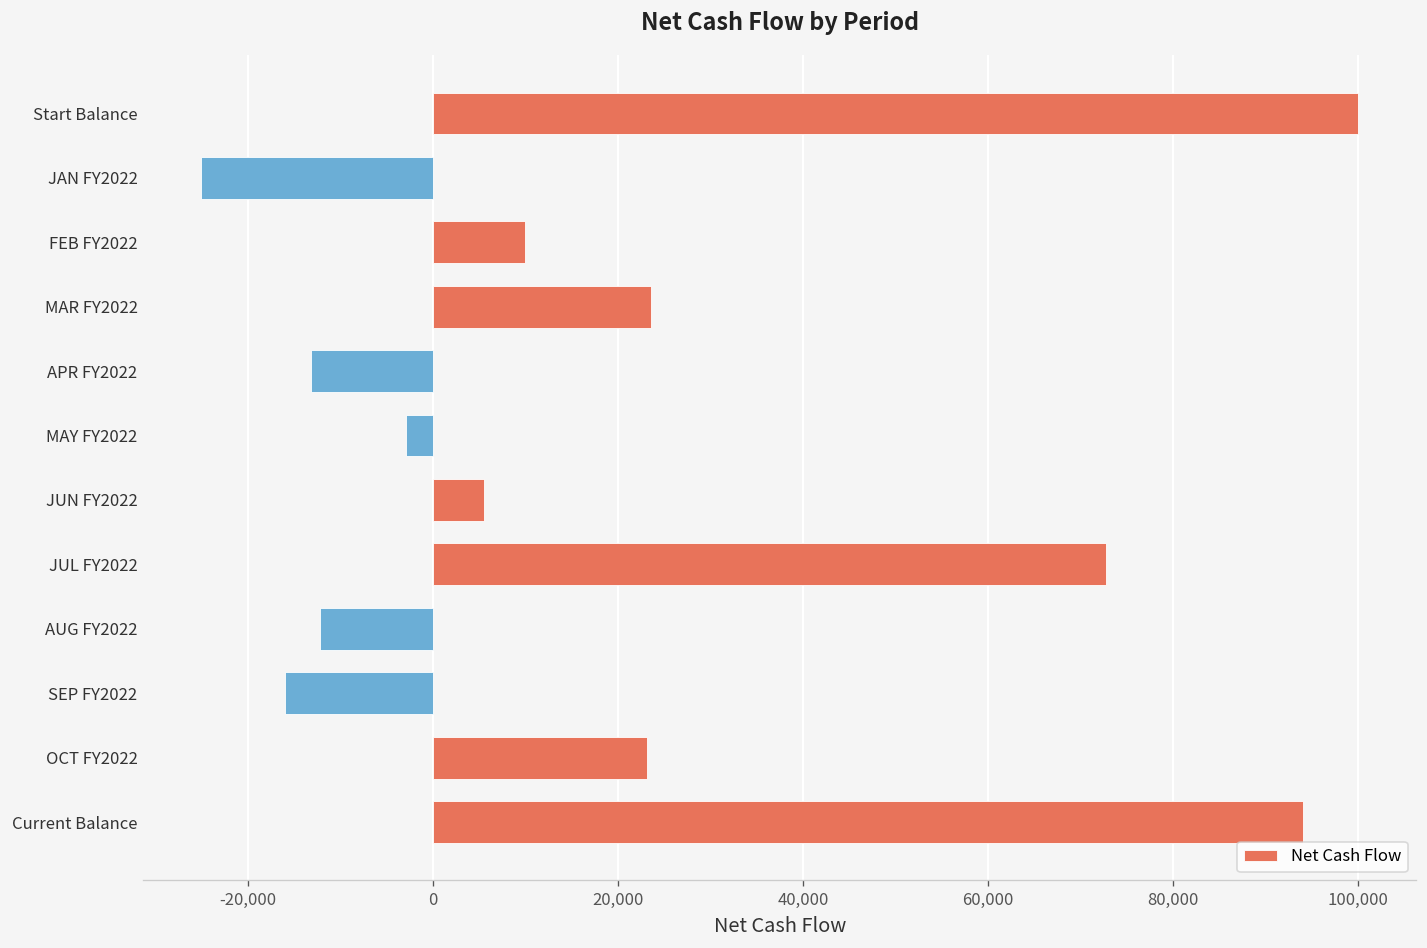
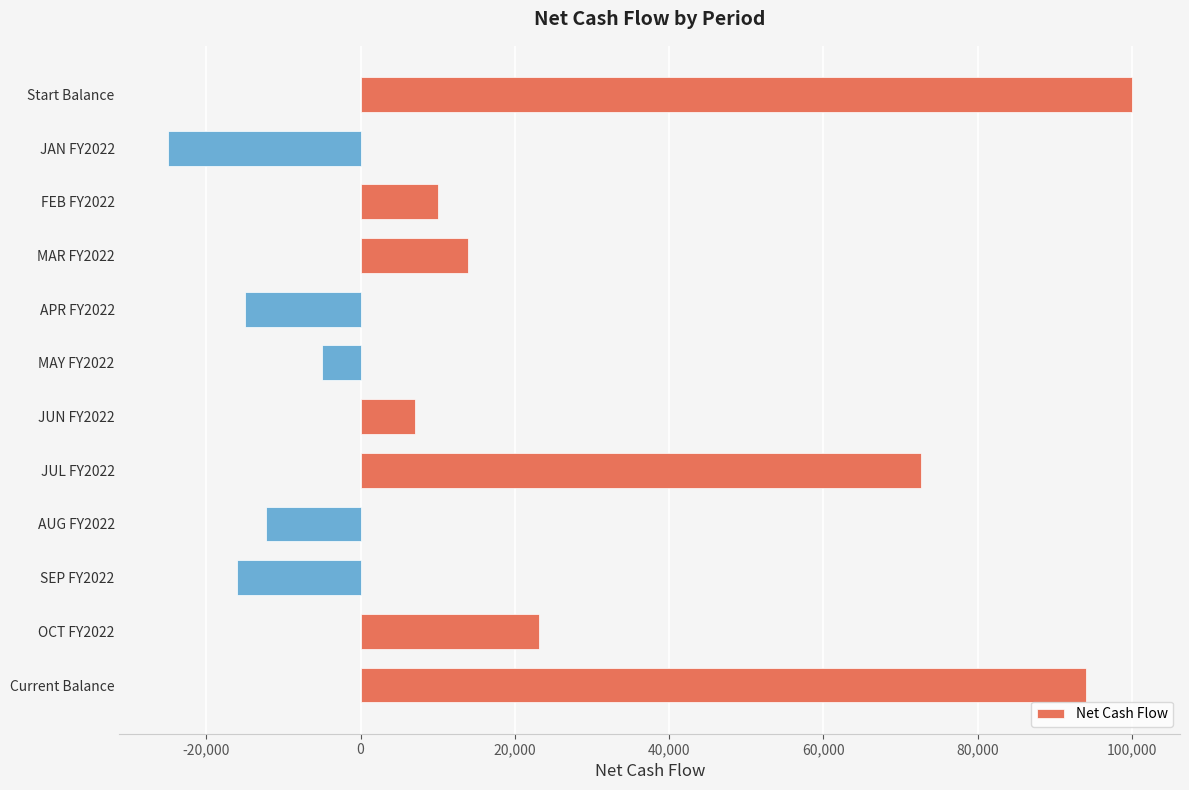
  {
    "Start Balance": "100,000",
    "JAN FY2022": "-25,000",
    "FEB FY2022": "10,000",
-   "MAR FY2022": "24,000",
-   "APR FY2022": "-13,000",
-   "MAY FY2022": "-3,000",
-   "JUN FY2022": "6,000",
+   "MAR FY2022": "14,000",
+   "APR FY2022": "-15,000",
+   "MAY FY2022": "-5,000",
+   "JUN FY2022": "7,000",
    "JUL FY2022": "73,000",
    "AUG FY2022": "-12,000",
    "SEP FY2022": "-16,000",
    "OCT FY2022": "23,000",
    "Current Balance": "94,000"
  }
